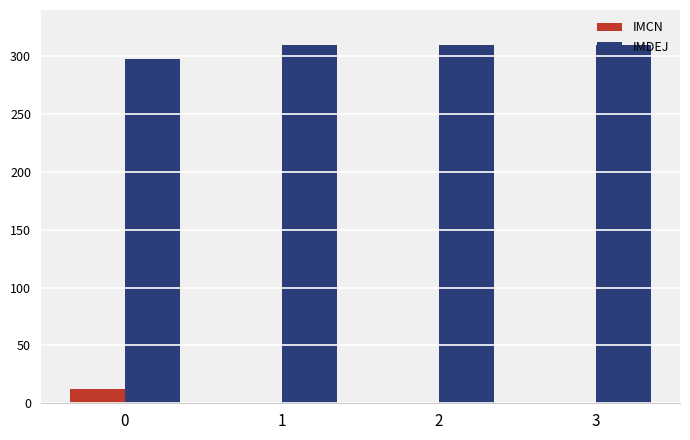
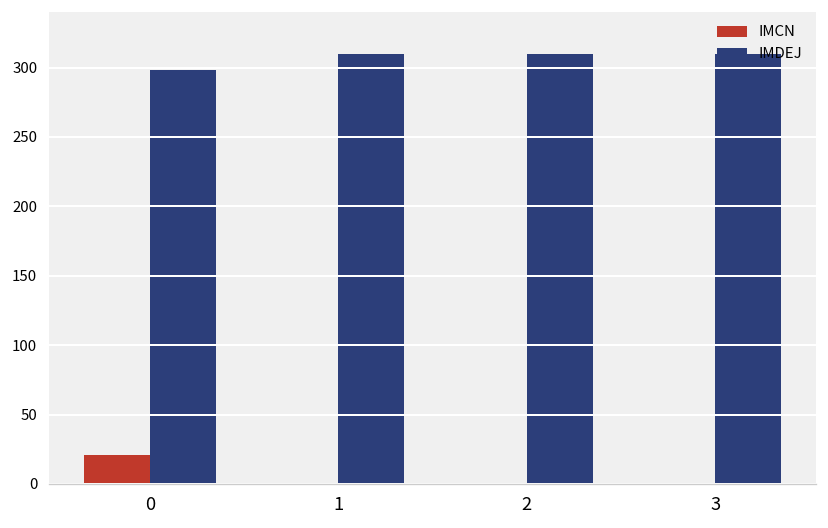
  {
    "IMCN": {
-     "0": 12,
+     "0": 21,
      "1": 0,
      "2": 0,
      "3": 0
    },
    "IMDEJ": {
      "0": 298,
      "1": 310,
      "2": 310,
      "3": 310
    }
  }
